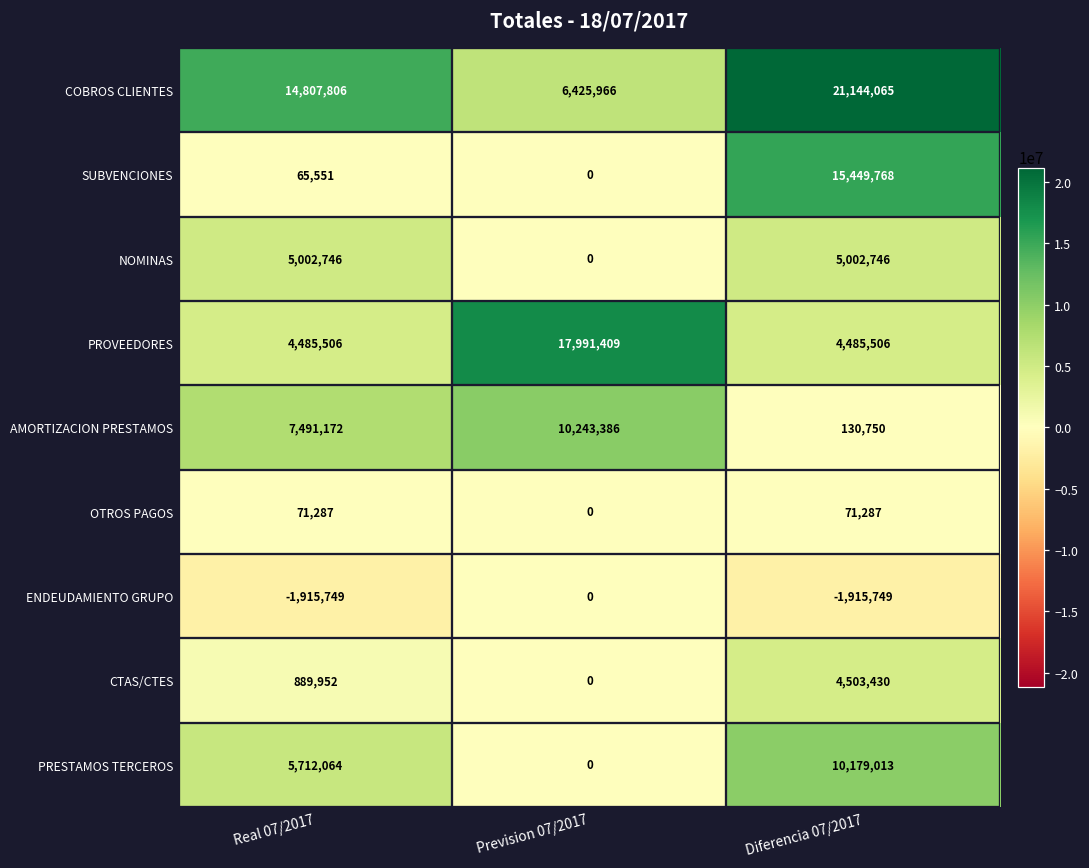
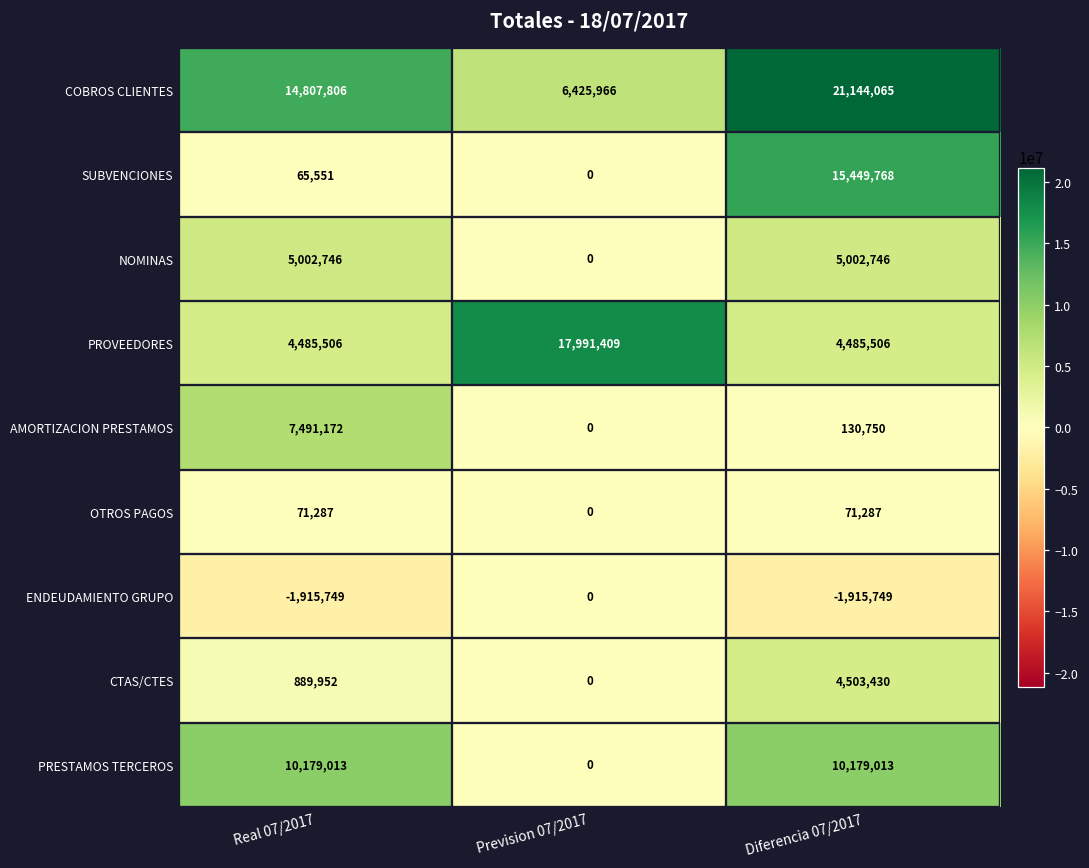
  {
    "COBROS CLIENTES": {
      "Real 07/2017": "14,807,806",
      "Prevision 07/2017": "6,425,966",
      "Diferencia 07/2017": "21,144,065"
    },
    "SUBVENCIONES": {
      "Real 07/2017": "65,551",
      "Prevision 07/2017": "0",
      "Diferencia 07/2017": "15,449,768"
    },
    "NOMINAS": {
      "Real 07/2017": "5,002,746",
      "Prevision 07/2017": "0",
      "Diferencia 07/2017": "5,002,746"
    },
    "PROVEEDORES": {
      "Real 07/2017": "4,485,506",
      "Prevision 07/2017": "17,991,409",
      "Diferencia 07/2017": "4,485,506"
    },
    "AMORTIZACION PRESTAMOS": {
      "Real 07/2017": "7,491,172",
-     "Prevision 07/2017": "10,243,386",
+     "Prevision 07/2017": "0",
      "Diferencia 07/2017": "130,750"
    },
    "OTROS PAGOS": {
      "Real 07/2017": "71,287",
      "Prevision 07/2017": "0",
      "Diferencia 07/2017": "71,287"
    },
    "ENDEUDAMIENTO GRUPO": {
      "Real 07/2017": "-1,915,749",
      "Prevision 07/2017": "0",
      "Diferencia 07/2017": "-1,915,749"
    },
    "CTAS/CTES": {
      "Real 07/2017": "889,952",
      "Prevision 07/2017": "0",
      "Diferencia 07/2017": "4,503,430"
    },
    "PRESTAMOS TERCEROS": {
-     "Real 07/2017": "5,712,064",
+     "Real 07/2017": "10,179,013",
      "Prevision 07/2017": "0",
      "Diferencia 07/2017": "10,179,013"
    }
  }
